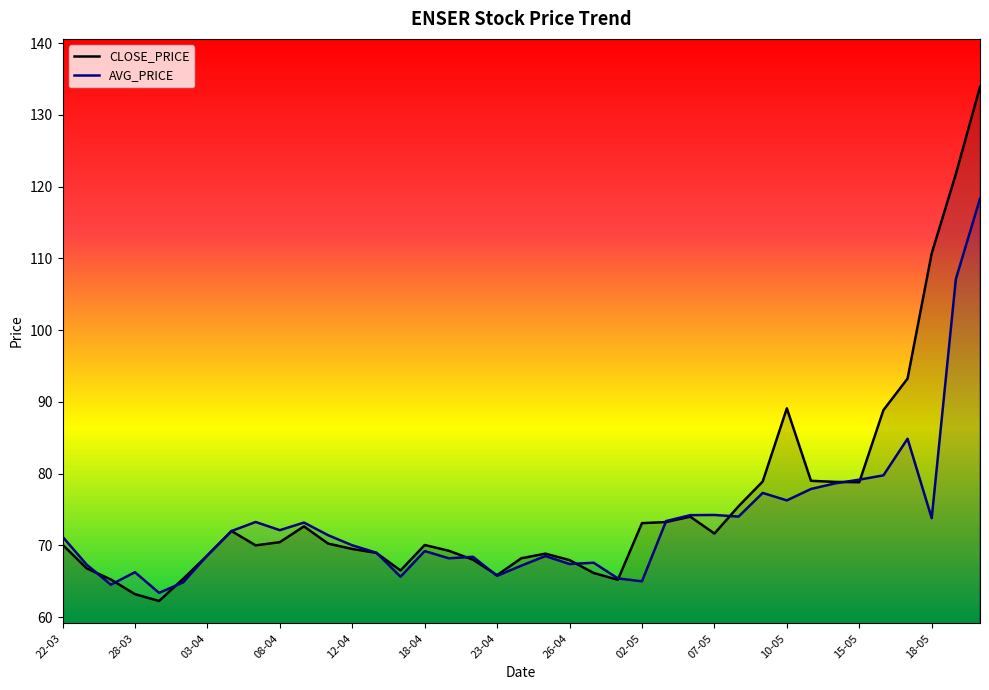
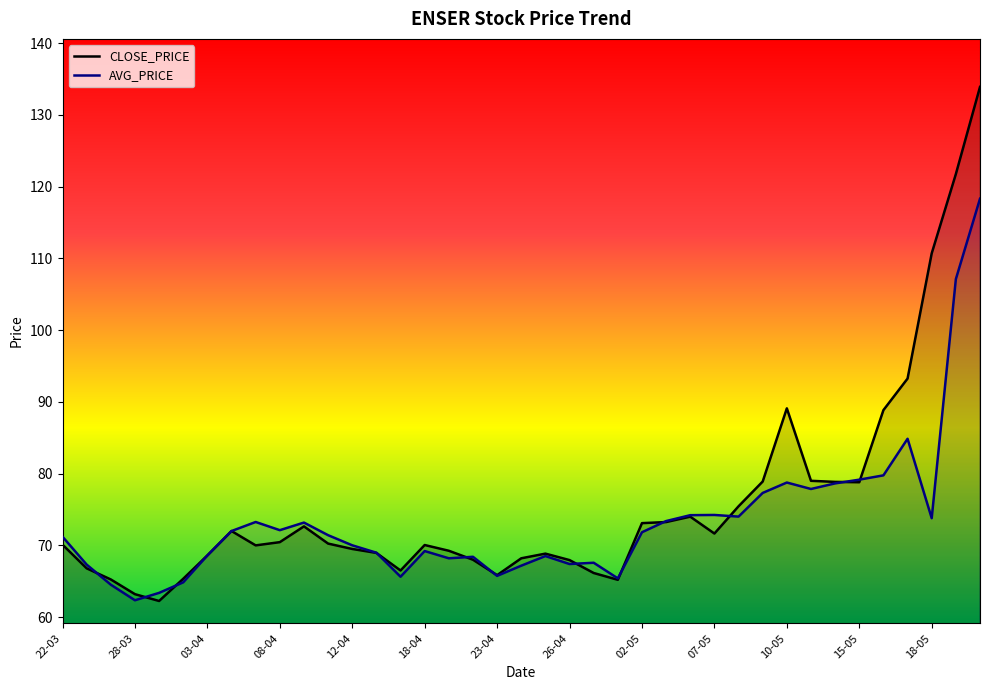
  {
    "CLOSE_PRICE": {
      "22-03": 70,
      "28-03": 63,
      "08-04": 70,
      "12-04": 70,
      "18-04": 70,
      "26-04": 68,
      "02-05": 73,
      "07-05": 72,
      "10-05": 89,
      "18-05": 111
    },
    "AVG_PRICE": {
      "22-03": 71,
-     "28-03": 66,
+     "28-03": 62,
      "08-04": 72,
      "12-04": 70,
      "18-04": 69,
      "26-04": 67,
-     "02-05": 65,
+     "02-05": 72,
      "07-05": 74,
-     "10-05": 76,
+     "10-05": 79,
      "18-05": 74
    }
  }
